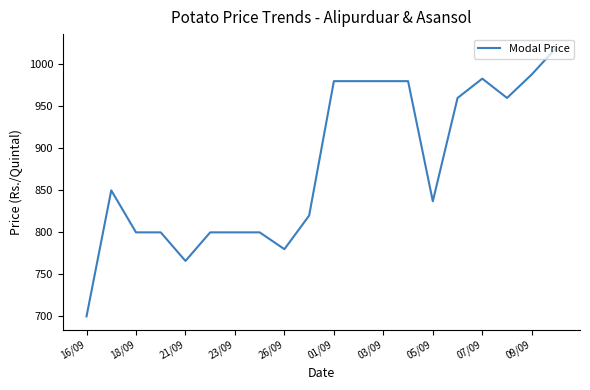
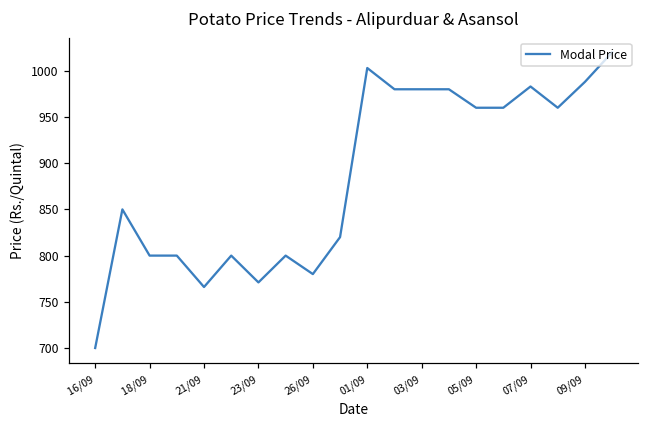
  {
    "16/09": 700,
    "21/09": 770,
-   "23/09": 800,
+   "23/09": 770,
    "26/09": 780,
-   "01/09": 980,
+   "01/09": 1000,
    "03/09": 980,
-   "05/09": 840,
+   "05/09": 960,
    "07/09": 980,
    "09/09": 990
  }
